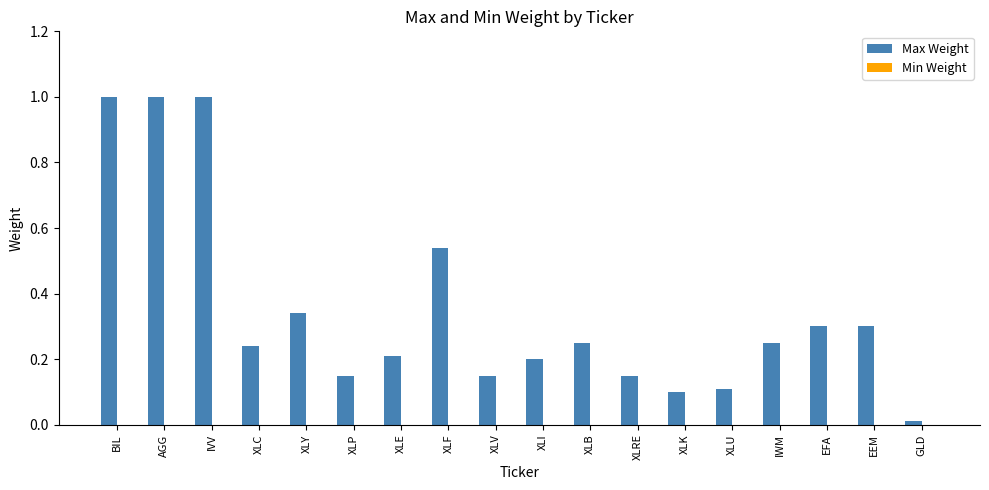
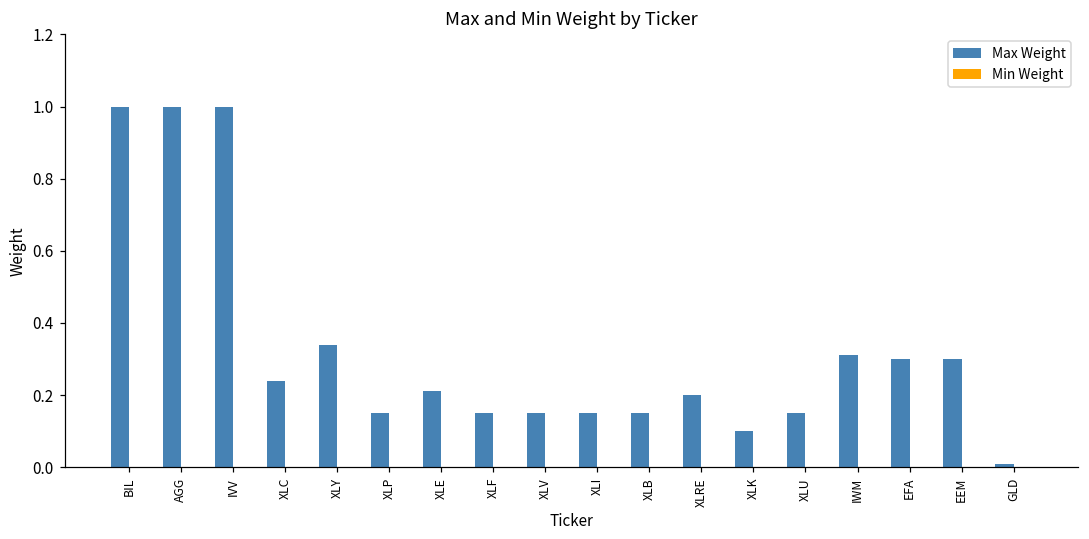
  {
    "Max Weight": {
      "BIL": 1.00,
      "AGG": 1.00,
      "IVV": 1.00,
      "XLC": 0.24,
      "XLY": 0.34,
      "XLP": 0.15,
      "XLE": 0.21,
-     "XLF": 0.54,
+     "XLF": 0.15,
      "XLV": 0.15,
-     "XLI": 0.20,
-     "XLB": 0.25,
-     "XLRE": 0.15,
+     "XLI": 0.15,
+     "XLB": 0.15,
+     "XLRE": 0.20,
      "XLK": 0.10,
-     "XLU": 0.11,
-     "IWM": 0.25,
+     "XLU": 0.15,
+     "IWM": 0.31,
      "EFA": 0.30,
      "EEM": 0.30,
      "GLD": 0.01
    },
    "Min Weight": {
      "BIL": 0.00,
      "AGG": 0.00,
      "IVV": 0.00,
      "XLC": 0.00,
      "XLY": 0.00,
      "XLP": 0.00,
      "XLE": 0.00,
      "XLF": 0.00,
      "XLV": 0.00,
      "XLI": 0.00,
      "XLB": 0.00,
      "XLRE": 0.00,
      "XLK": 0.00,
      "XLU": 0.00,
      "IWM": 0.00,
      "EFA": 0.00,
      "EEM": 0.00,
      "GLD": 0.00
    }
  }
